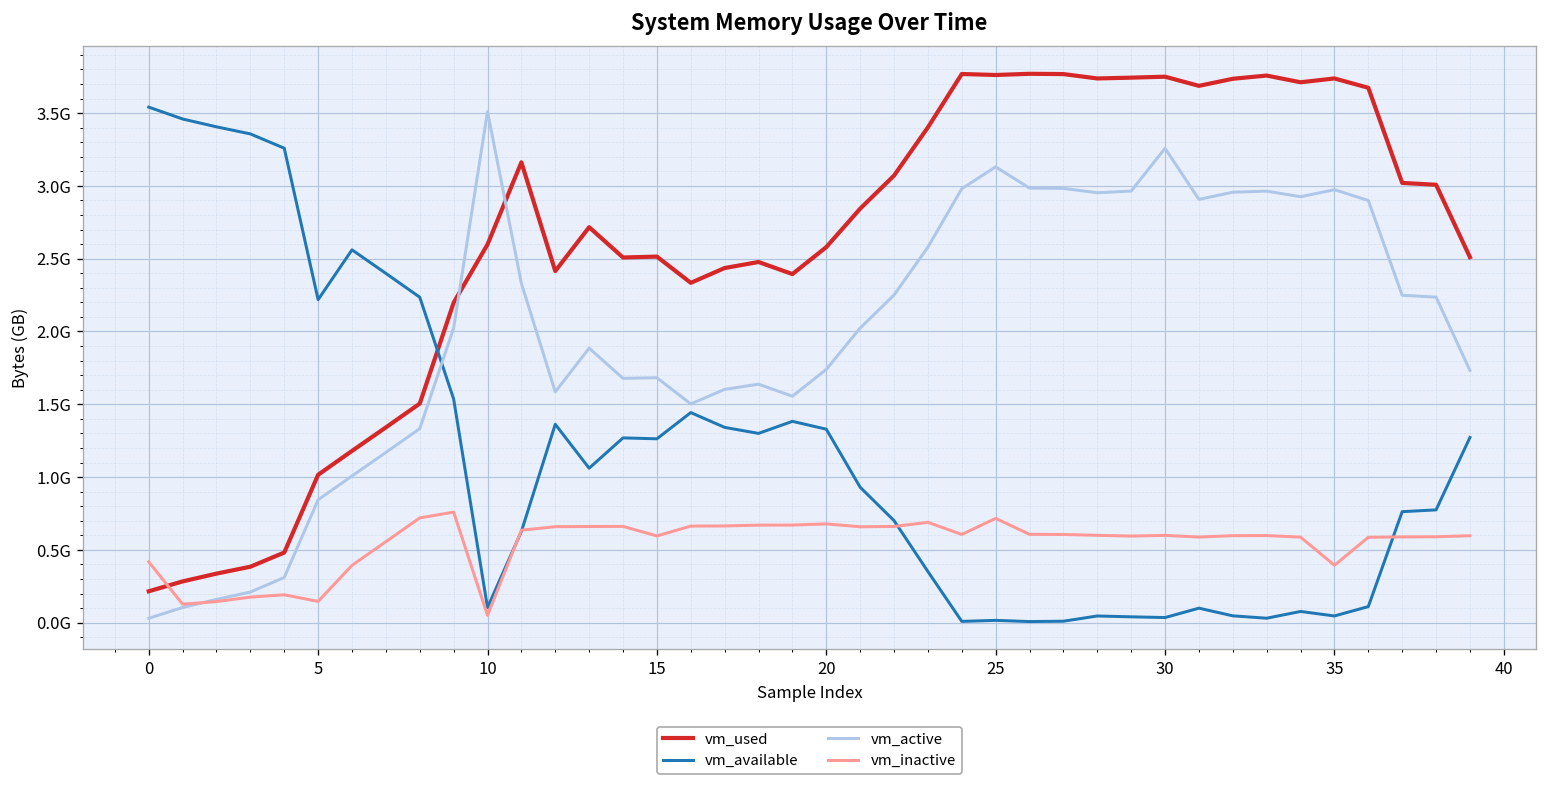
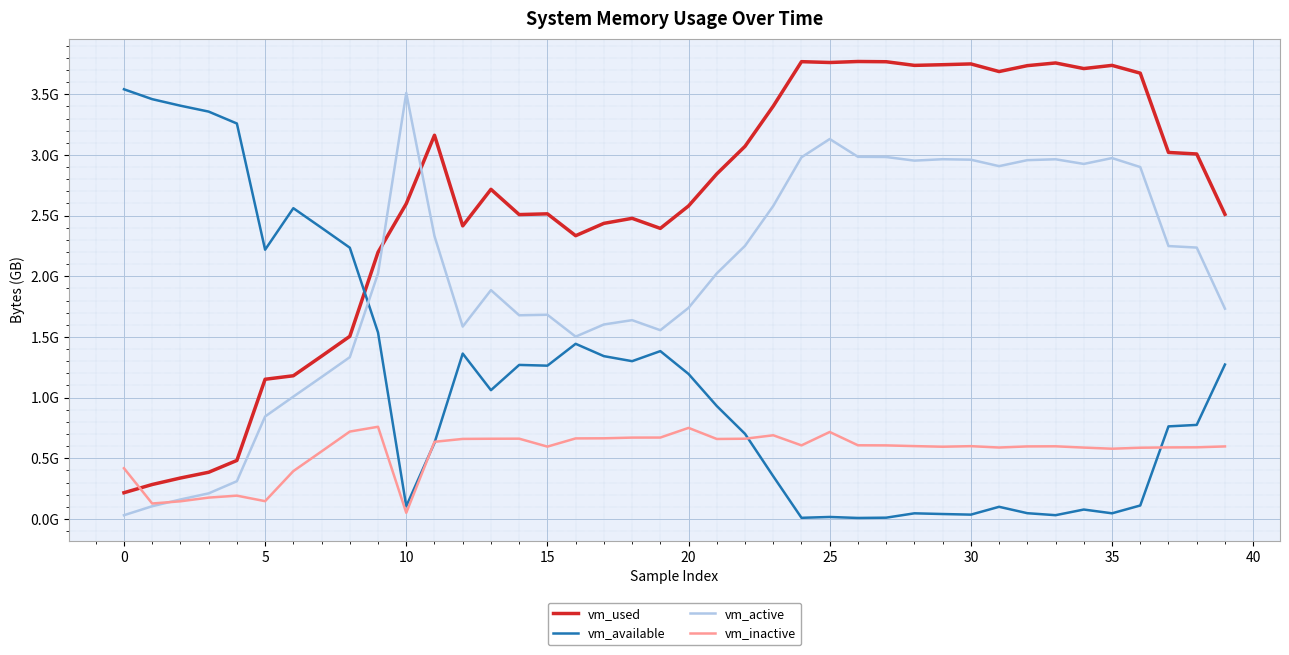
  {
    "vm_used": {
      "0": 220000000,
-     "5": 1020000000,
+     "5": 1150000000,
      "10": 2600000000,
      "15": 2510000000,
      "20": 2580000000,
      "25": 3760000000,
      "30": 3750000000,
      "35": 3740000000
    },
    "vm_available": {
      "0": 3540000000,
      "5": 2220000000,
      "10": 100000000,
      "15": 1260000000,
-     "20": 1330000000,
+     "20": 1190000000,
      "25": 20000000,
      "30": 40000000,
      "35": 50000000
    },
    "vm_active": {
      "0": 30000000,
      "5": 840000000,
      "10": 3510000000,
      "15": 1680000000,
      "20": 1740000000,
      "25": 3130000000,
-     "30": 3260000000,
+     "30": 2960000000,
      "35": 2970000000
    },
    "vm_inactive": {
      "0": 420000000,
      "5": 150000000,
      "10": 50000000,
      "15": 600000000,
-     "20": 680000000,
+     "20": 750000000,
      "25": 720000000,
      "30": 600000000,
-     "35": 390000000
+     "35": 580000000
    }
  }
